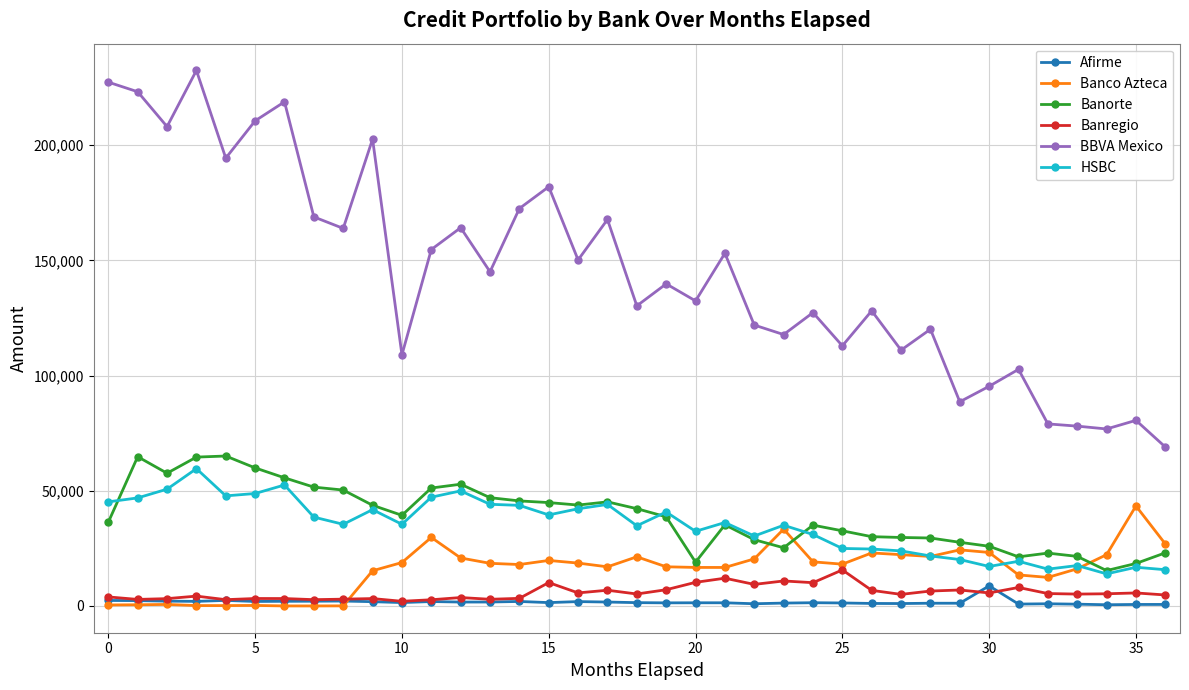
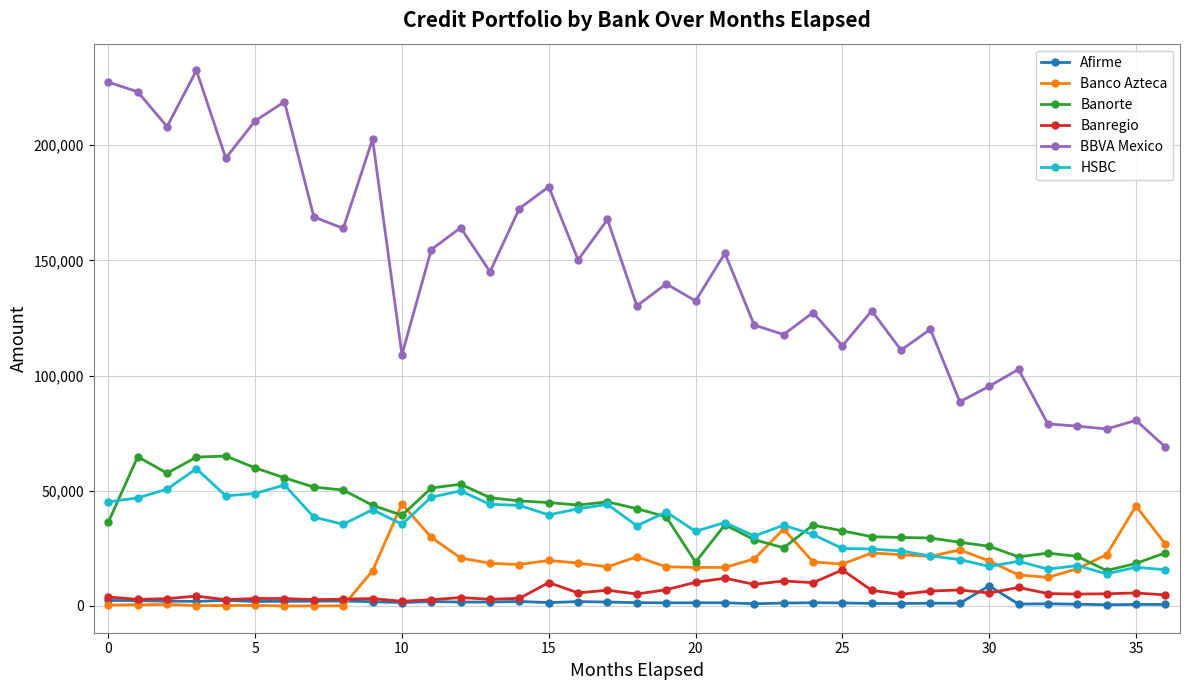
  {
    "Afirme": {
      "0": "2,000",
      "5": "2,000",
      "15": "1,000",
      "20": "1,000",
      "25": "1,000",
      "30": "9,000",
      "35": "1,000"
    },
    "Banco Azteca": {
      "0": "0",
      "5": "0",
-     "10": "19,000",
+     "10": "44,000",
      "15": "20,000",
      "20": "17,000",
      "25": "18,000",
-     "30": "23,000",
+     "30": "20,000",
      "35": "43,000"
    },
    "Banorte": {
      "0": "36,000",
      "5": "60,000",
      "10": "39,000",
      "15": "45,000",
      "20": "19,000",
      "25": "33,000",
      "30": "26,000",
      "35": "18,000"
    },
    "Banregio": {
      "0": "4,000",
      "5": "3,000",
      "15": "10,000",
      "20": "10,000",
      "25": "16,000",
      "30": "6,000",
      "35": "6,000"
    },
    "BBVA Mexico": {
      "0": "227,000",
      "5": "211,000",
      "10": "109,000",
      "15": "182,000",
      "20": "132,000",
      "25": "113,000",
      "30": "95,000",
      "35": "81,000"
    },
    "HSBC": {
      "0": "45,000",
      "5": "49,000",
      "10": "35,000",
      "15": "40,000",
      "20": "32,000",
      "25": "25,000",
      "30": "17,000",
      "35": "17,000"
    }
  }
